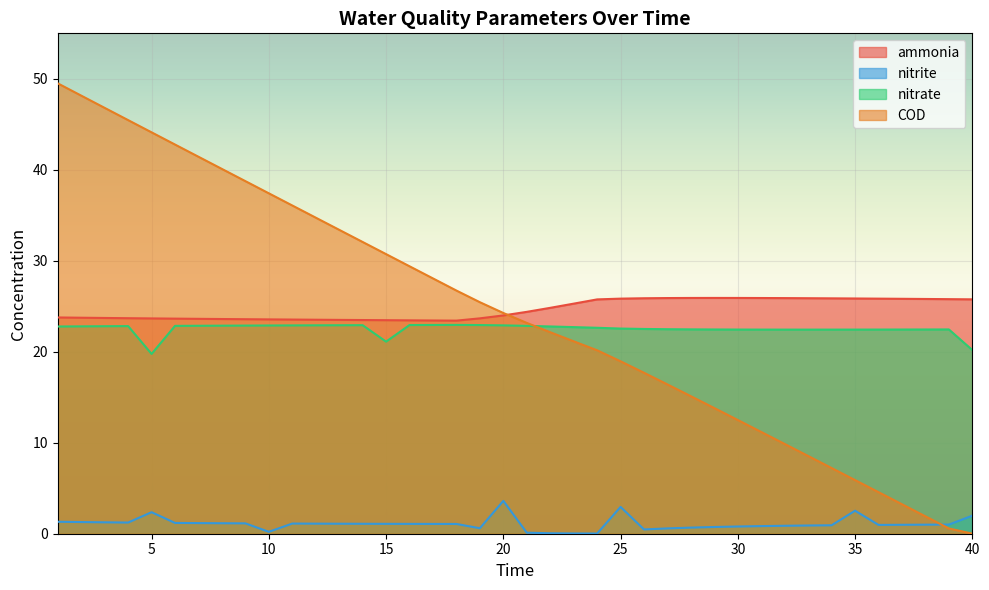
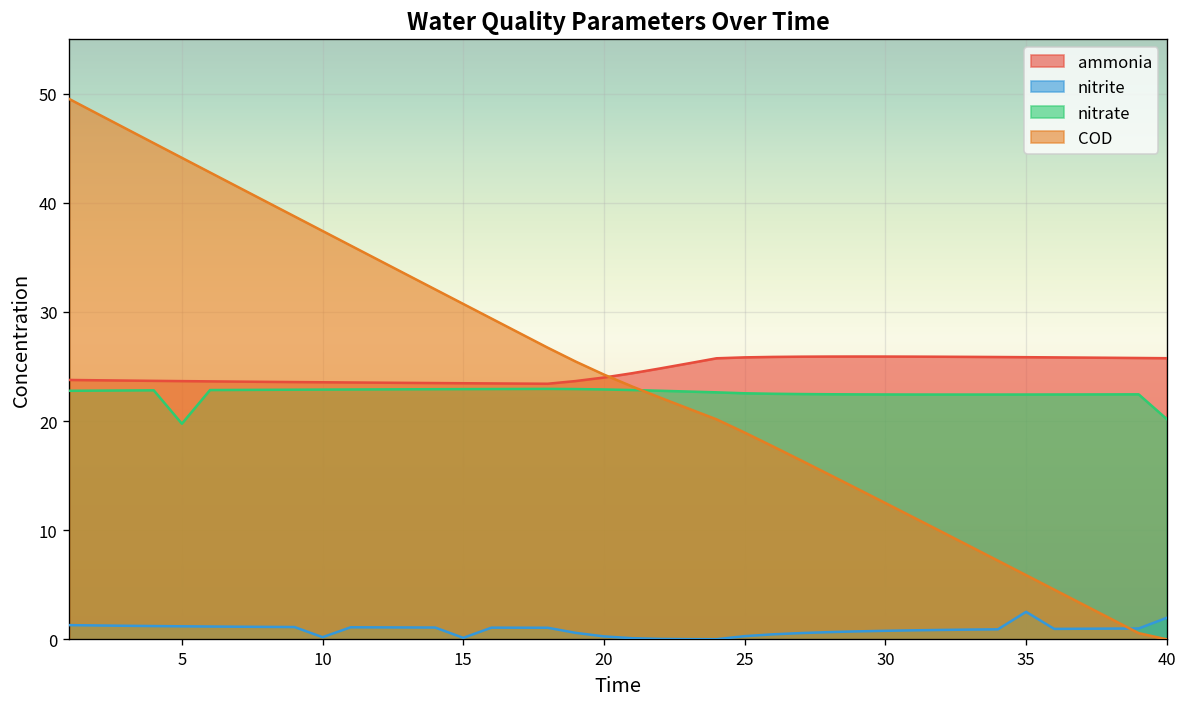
  {
    "nitrite": {
-     "5": 2,
+     "5": 1,
      "10": 0,
-     "15": 1,
-     "20": 4,
-     "25": 3,
+     "15": 0,
+     "20": 0,
+     "25": 0,
      "30": 1,
      "35": 3,
      "40": 2
    },
    "nitrate": {
      "5": 20,
      "10": 23,
-     "15": 21,
+     "15": 23,
      "20": 23,
      "25": 23,
      "30": 22,
      "35": 22,
      "40": 20
    }
  }
